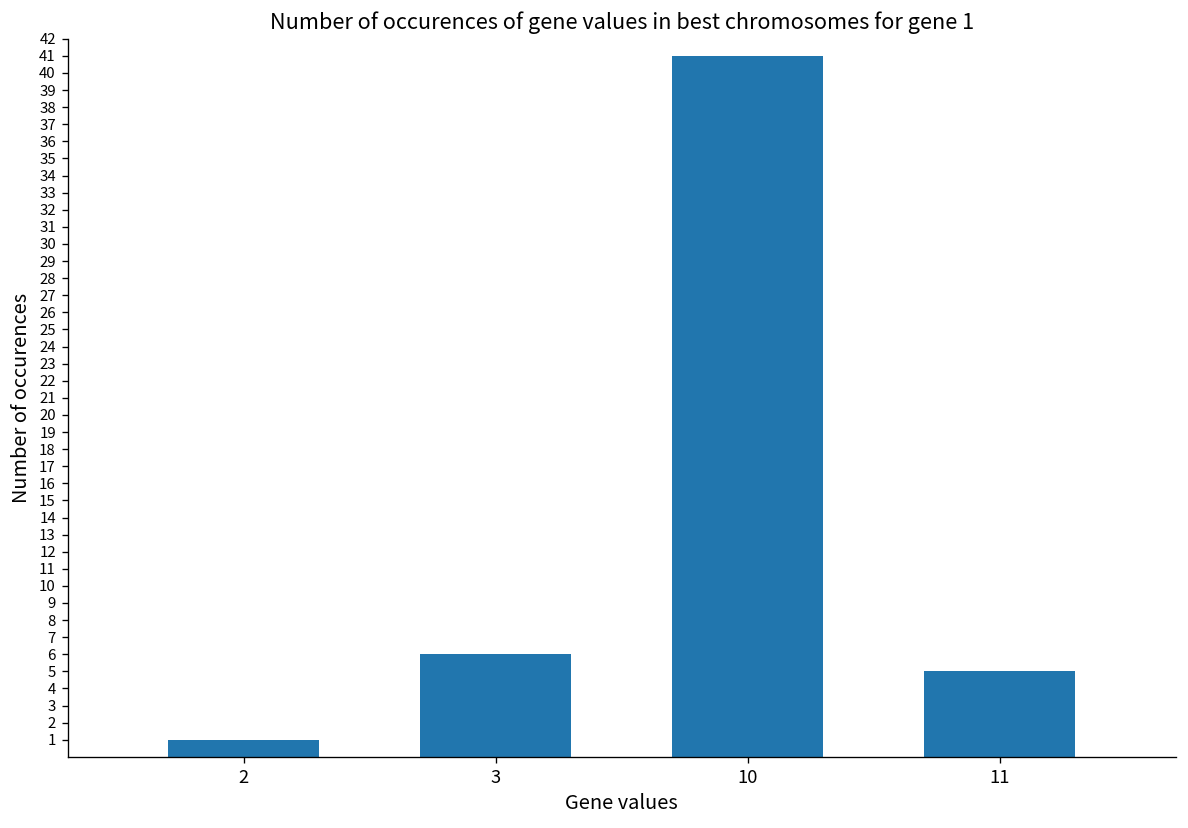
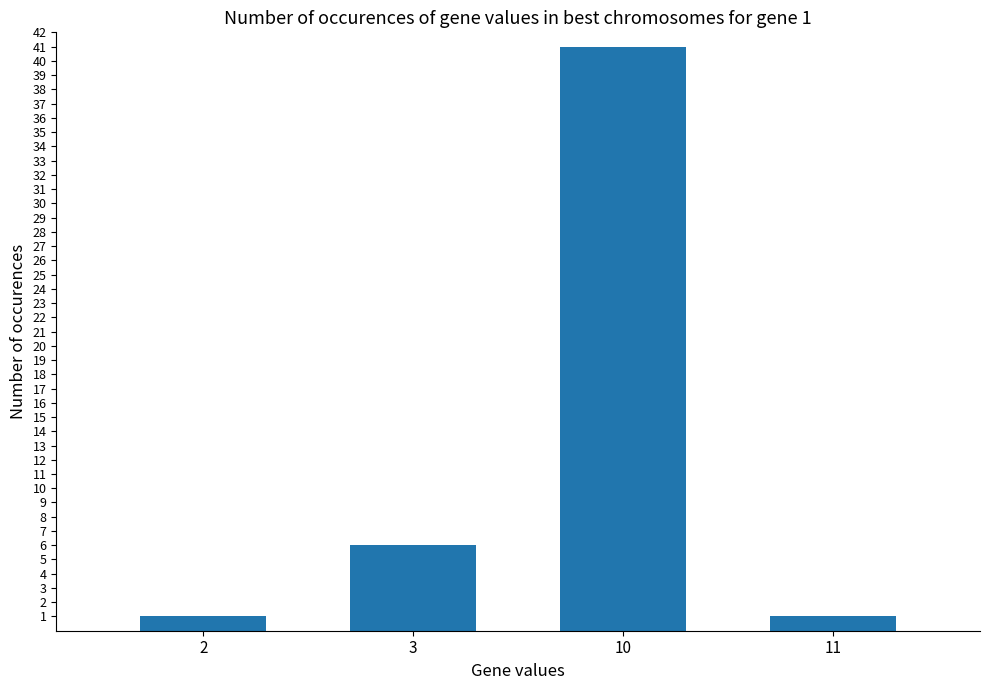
  {
    "2": 1,
    "3": 6,
    "10": 41,
-   "11": 5
+   "11": 1
  }
